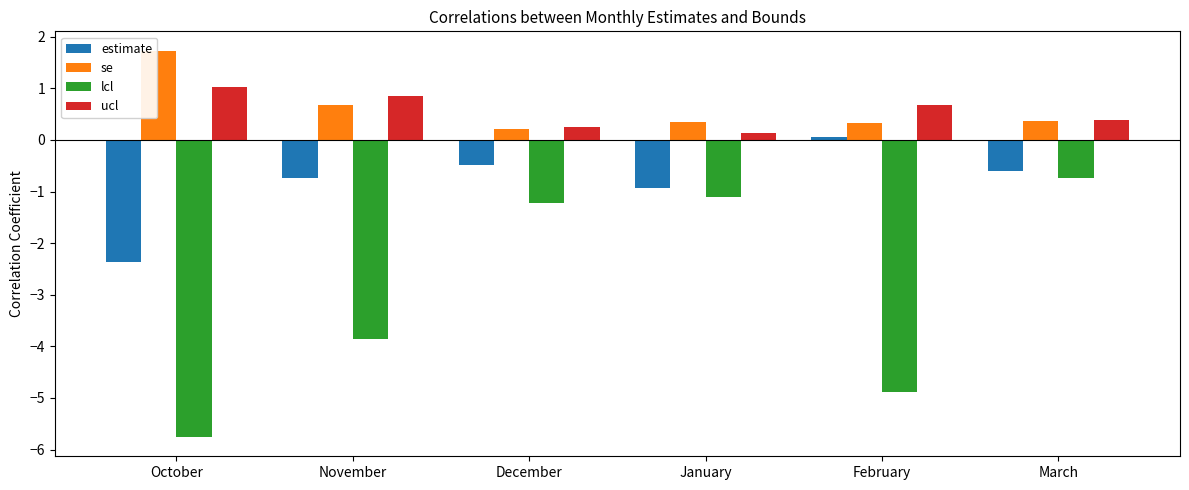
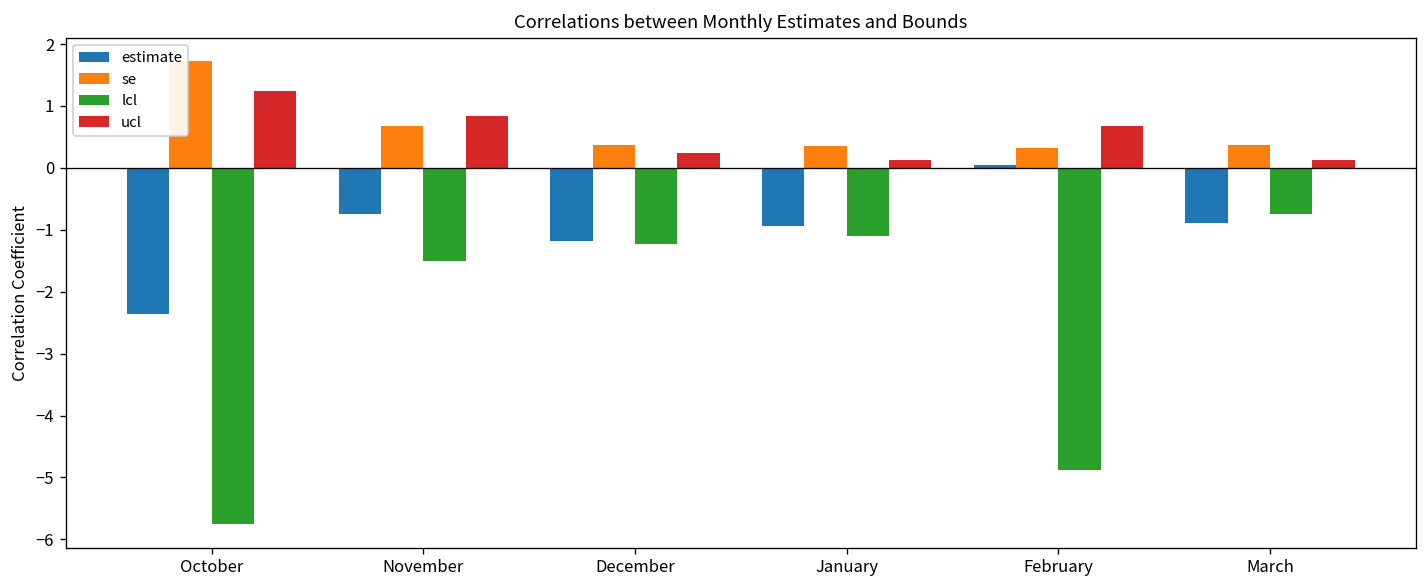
  {
    "estimate": {
      "October": -2.4,
      "November": -0.7,
-     "December": -0.5,
+     "December": -1.2,
      "January": -0.9,
      "February": 0.1,
-     "March": -0.6
+     "March": -0.9
    },
    "se": {
      "October": 1.7,
      "November": 0.7,
-     "December": 0.2,
+     "December": 0.4,
      "January": 0.4,
      "February": 0.3,
      "March": 0.4
    },
    "lcl": {
      "October": -5.8,
-     "November": -3.9,
+     "November": -1.5,
      "December": -1.2,
      "January": -1.1,
      "February": -4.9,
      "March": -0.7
    },
    "ucl": {
-     "October": 1.0,
+     "October": 1.2,
      "November": 0.8,
      "December": 0.2,
      "January": 0.1,
      "February": 0.7,
-     "March": 0.4
+     "March": 0.1
    }
  }
